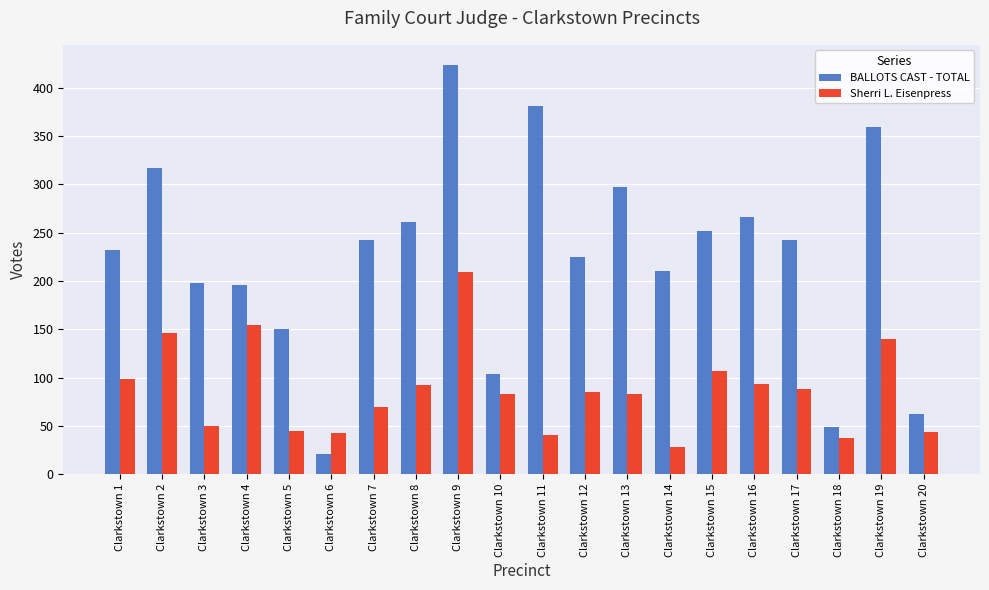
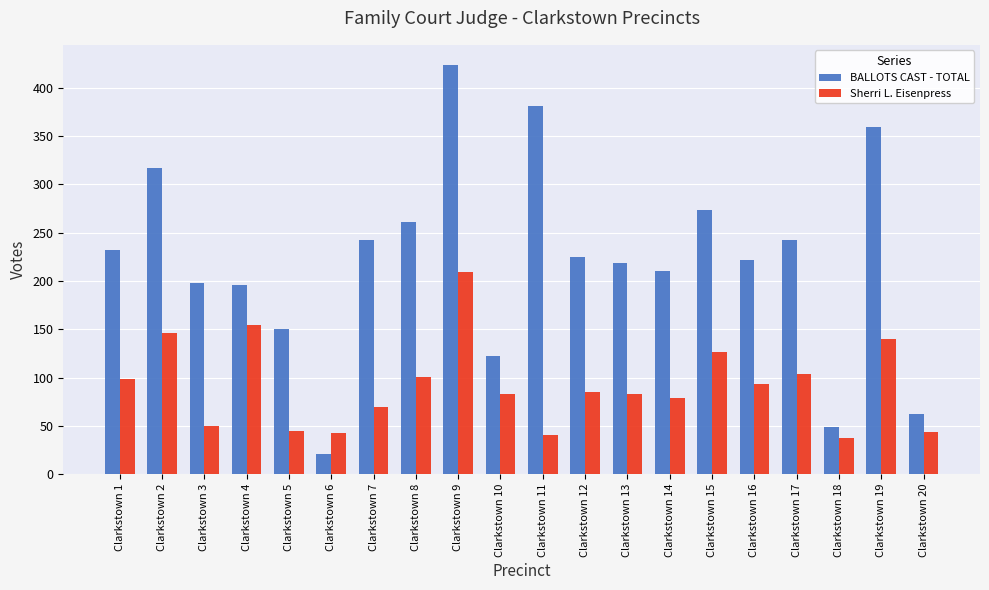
  {
    "BALLOTS CAST - TOTAL": {
      "Clarkstown 1": 230,
      "Clarkstown 2": 320,
      "Clarkstown 3": 200,
      "Clarkstown 4": 200,
      "Clarkstown 5": 150,
      "Clarkstown 6": 20,
      "Clarkstown 7": 240,
      "Clarkstown 8": 260,
      "Clarkstown 9": 420,
-     "Clarkstown 10": 100,
+     "Clarkstown 10": 120,
      "Clarkstown 11": 380,
      "Clarkstown 12": 230,
-     "Clarkstown 13": 300,
+     "Clarkstown 13": 220,
      "Clarkstown 14": 210,
-     "Clarkstown 15": 250,
-     "Clarkstown 16": 270,
+     "Clarkstown 15": 270,
+     "Clarkstown 16": 220,
      "Clarkstown 17": 240,
      "Clarkstown 18": 50,
      "Clarkstown 19": 360,
      "Clarkstown 20": 60
    },
    "Sherri L. Eisenpress": {
      "Clarkstown 1": 100,
      "Clarkstown 2": 150,
      "Clarkstown 3": 50,
      "Clarkstown 4": 150,
      "Clarkstown 5": 50,
      "Clarkstown 6": 40,
      "Clarkstown 7": 70,
-     "Clarkstown 8": 90,
+     "Clarkstown 8": 100,
      "Clarkstown 9": 210,
      "Clarkstown 10": 80,
      "Clarkstown 11": 40,
      "Clarkstown 12": 90,
      "Clarkstown 13": 80,
-     "Clarkstown 14": 30,
-     "Clarkstown 15": 110,
+     "Clarkstown 14": 80,
+     "Clarkstown 15": 130,
      "Clarkstown 16": 90,
-     "Clarkstown 17": 90,
+     "Clarkstown 17": 100,
      "Clarkstown 18": 40,
      "Clarkstown 19": 140,
      "Clarkstown 20": 40
    }
  }
